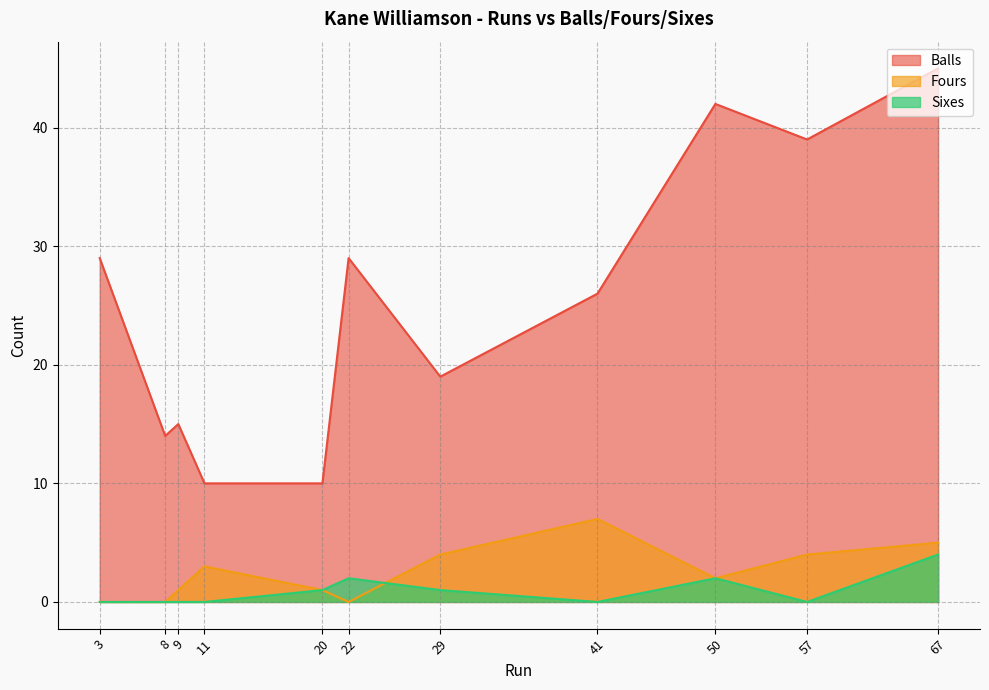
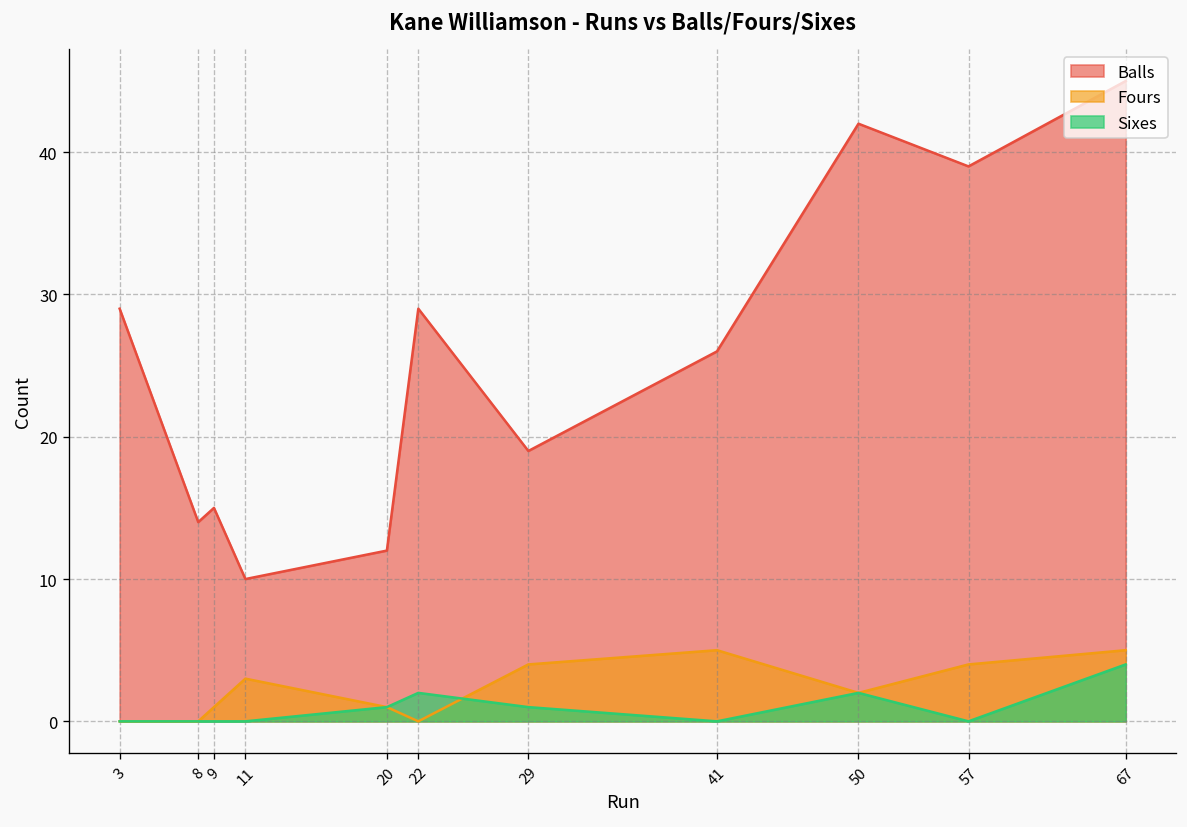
  {
    "Balls": {
      "3": 29,
      "8": 14,
      "9": 15,
      "11": 10,
-     "20": 10,
+     "20": 12,
      "22": 29,
      "29": 19,
      "41": 26,
      "50": 42,
      "57": 39
    },
    "Fours": {
      "9": 1,
      "11": 3,
      "22": 0,
      "29": 4,
-     "41": 7,
+     "41": 5,
      "57": 4,
      "67": 5
    },
    "Sixes": {
      "9": 0,
      "11": 0,
      "22": 2,
      "29": 1,
      "41": 0,
      "57": 0,
      "67": 4
    }
  }
